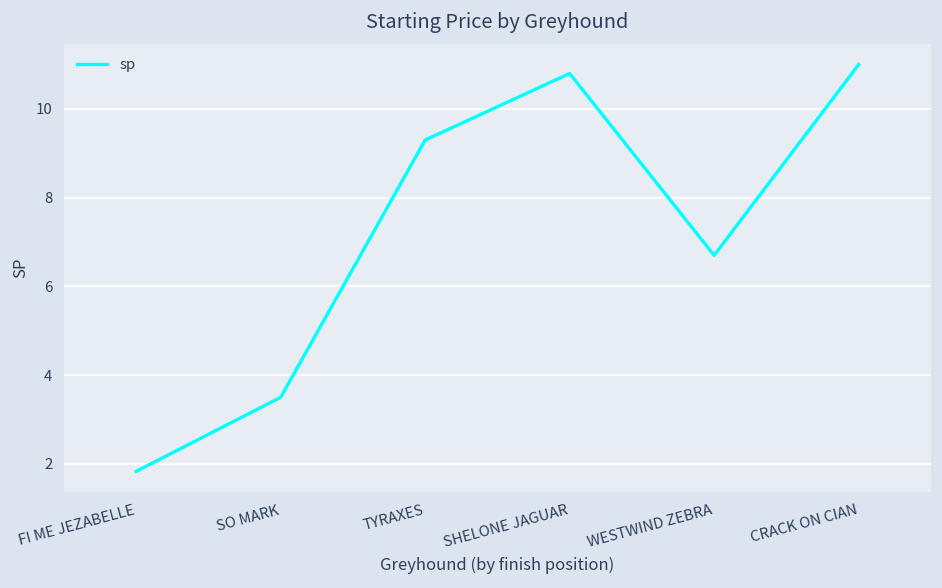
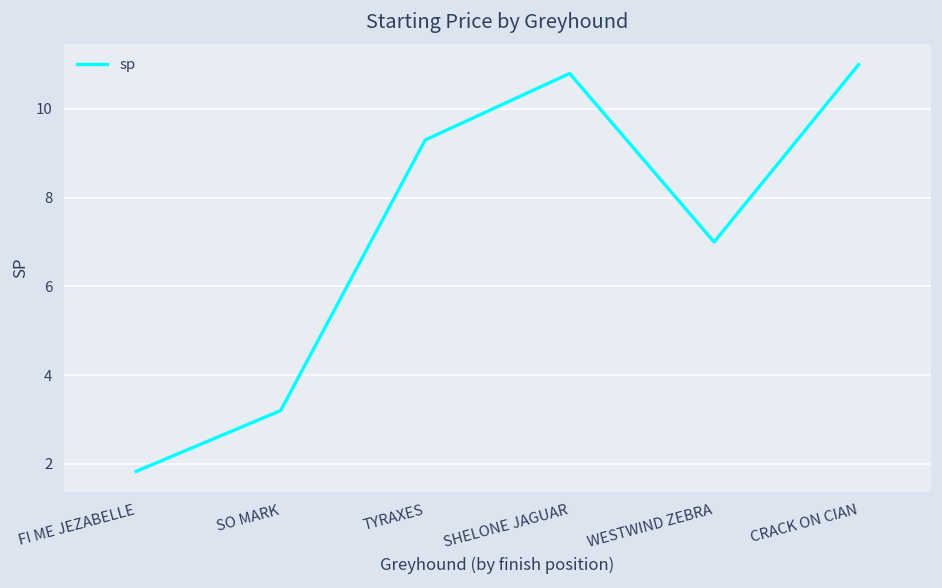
  {
    "FI ME JEZABELLE": 1.8,
-   "SO MARK": 3.5,
+   "SO MARK": 3.2,
    "TYRAXES": 9.3,
    "SHELONE JAGUAR": 10.8,
-   "WESTWIND ZEBRA": 6.7,
+   "WESTWIND ZEBRA": 7.0,
    "CRACK ON CIAN": 11.0
  }
